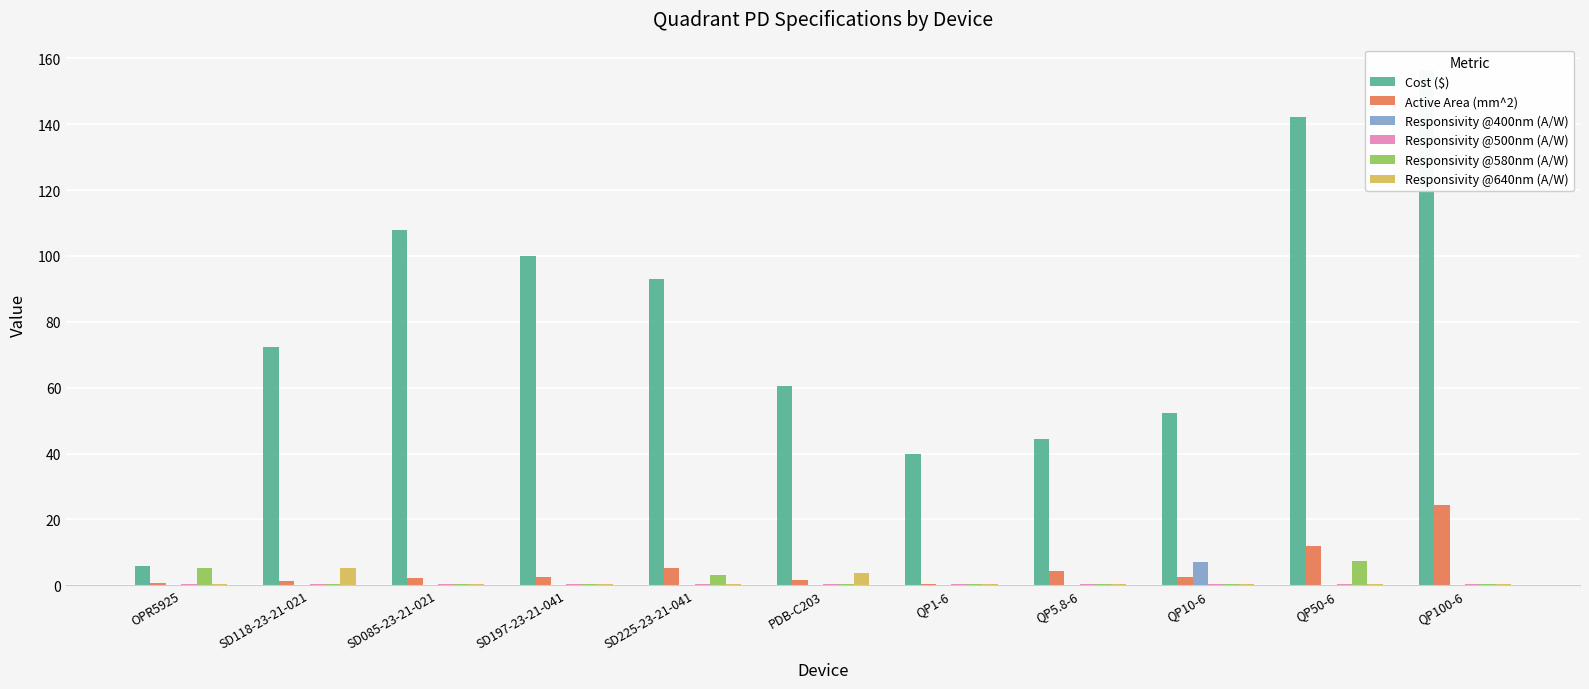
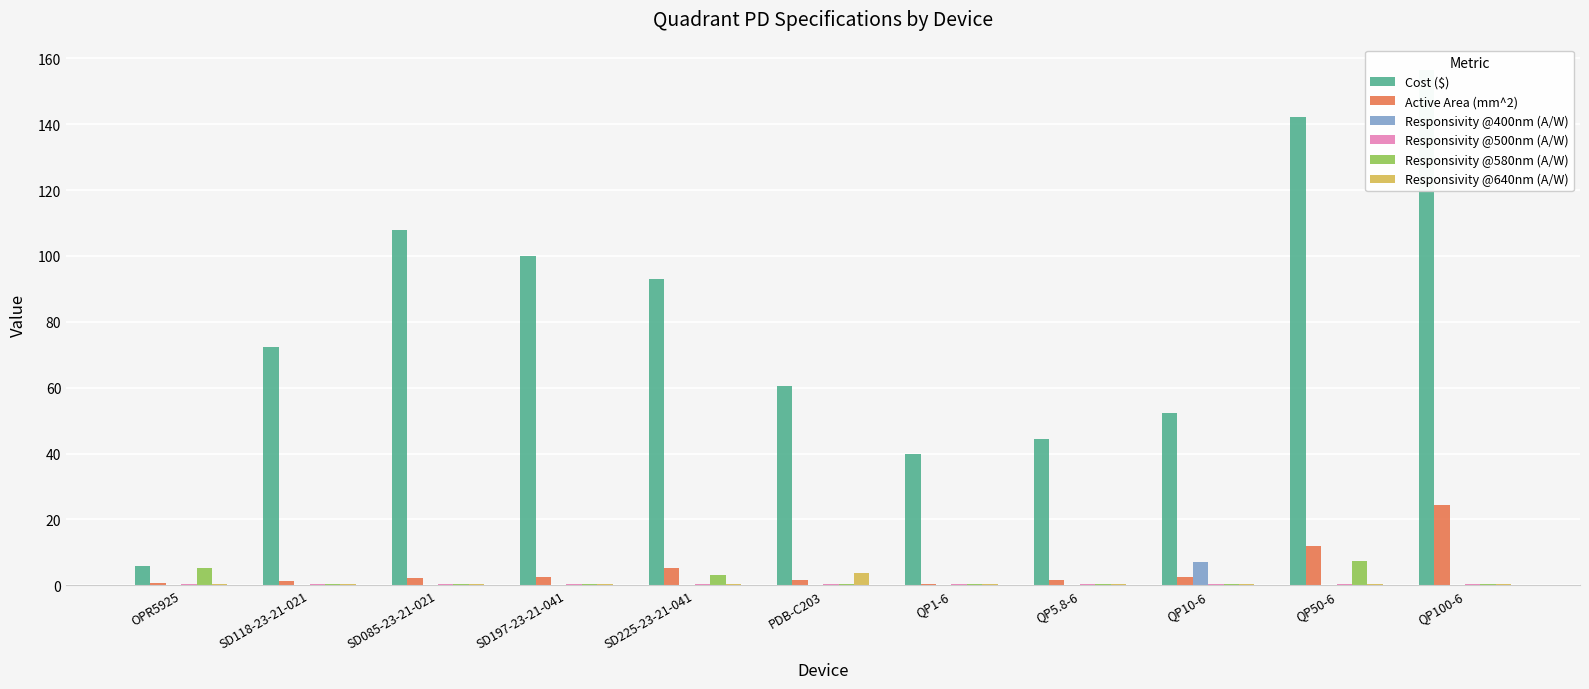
  {
    "Cost ($)": {
      "OPR5925": 6,
      "SD118-23-21-021": 72,
      "SD085-23-21-021": 108,
      "SD197-23-21-041": 100,
      "SD225-23-21-041": 93,
      "PDB-C203": 60,
      "QP1-6": 40,
      "QP5.8-6": 45,
      "QP10-6": 52,
      "QP50-6": 142
    },
    "Active Area (mm^2)": {
      "SD118-23-21-021": 1,
      "SD085-23-21-021": 2,
      "SD197-23-21-041": 2,
      "SD225-23-21-041": 5,
      "PDB-C203": 2,
-     "QP5.8-6": 4,
+     "QP5.8-6": 1,
      "QP10-6": 2,
      "QP50-6": 12,
      "QP100-6": 24
    },
    "Responsivity @400nm (A/W)": {
      "QP10-6": 7
    },
    "Responsivity @580nm (A/W)": {
      "OPR5925": 5,
      "SD225-23-21-041": 3,
      "QP50-6": 7
    },
    "Responsivity @640nm (A/W)": {
-     "SD118-23-21-021": 5,
+     "SD118-23-21-021": 0,
      "PDB-C203": 4
    }
  }
